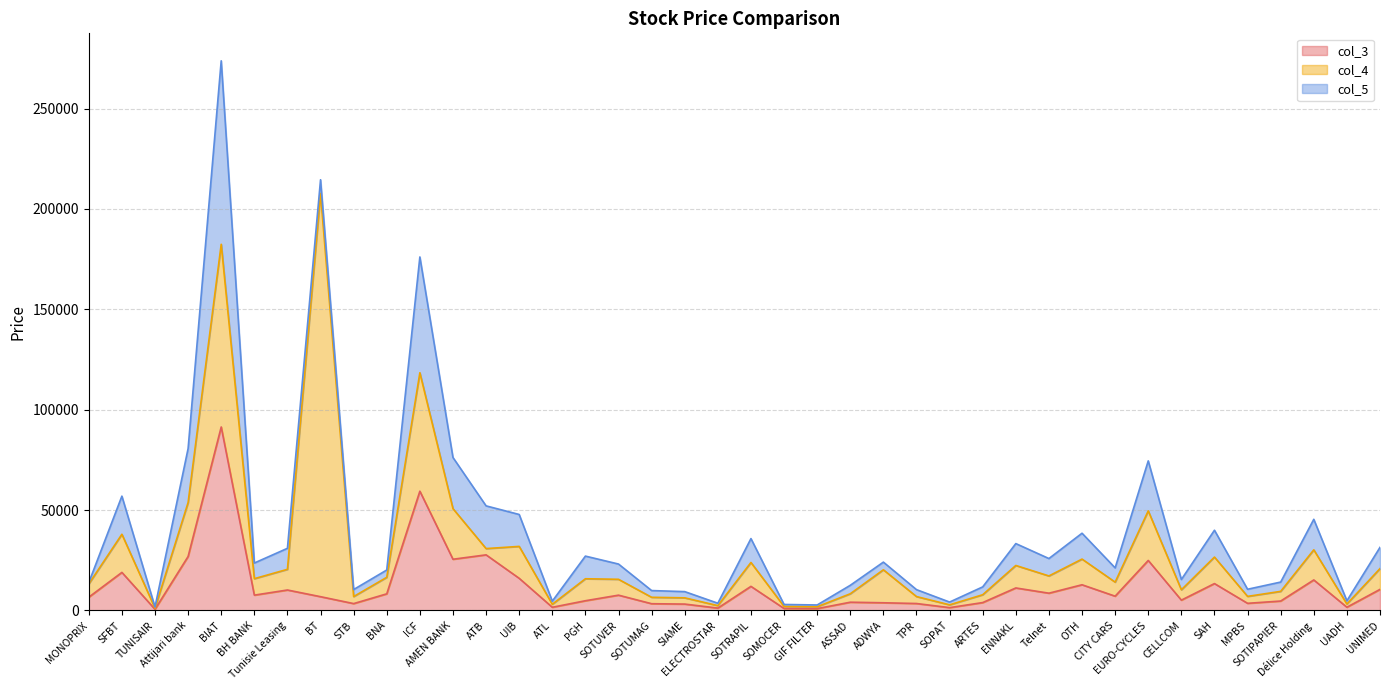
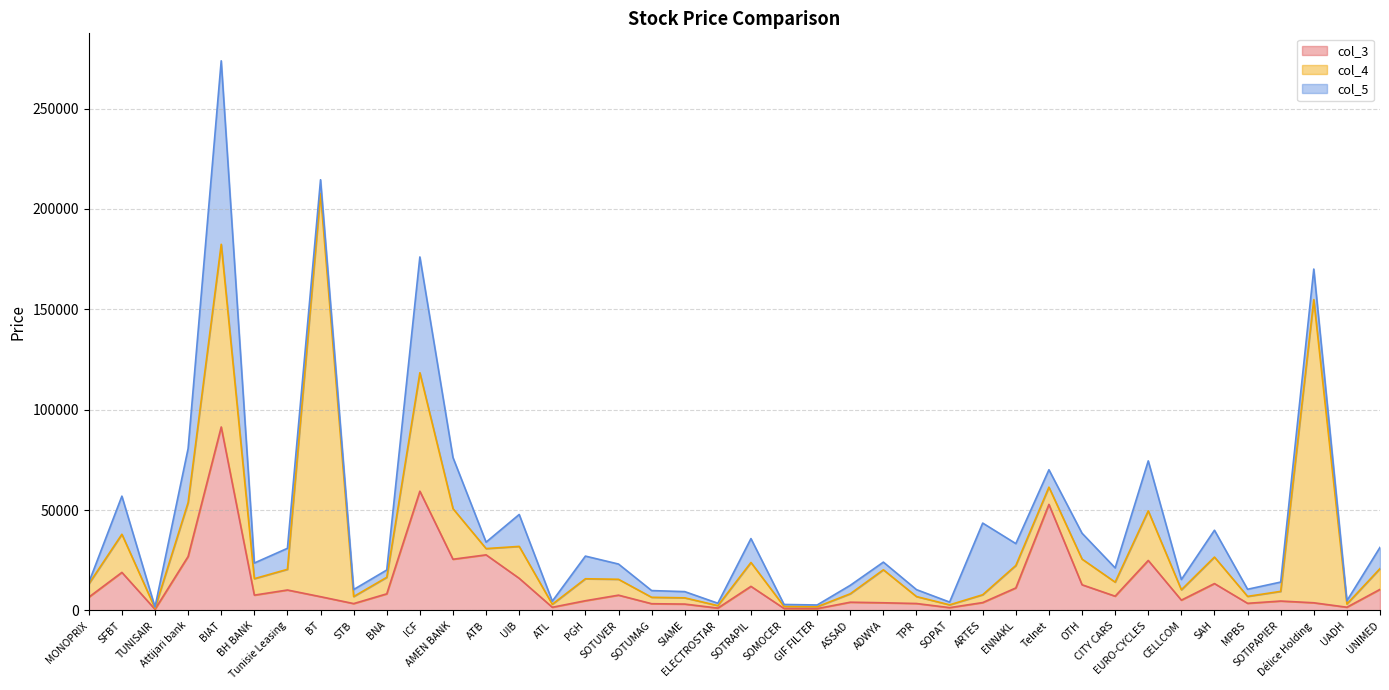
  {
    "col_3": {
      "MONOPRIX": 7000,
      "SFBT": 19000,
      "Attijari bank": 27000,
      "BIAT": 91000,
      "BH BANK": 8000,
      "Tunisie Leasing": 10000,
      "BT": 7000,
      "STB": 3000,
      "BNA": 8000,
      "ICF": 59000,
      "AMEN BANK": 26000,
      "ATB": 28000,
      "UIB": 16000,
      "ATL": 2000,
      "PGH": 5000,
      "SOTUVER": 8000,
      "SOTUMAG": 3000,
      "SIAME": 3000,
      "SOTRAPIL": 12000,
      "ASSAD": 4000,
      "ADWYA": 4000,
      "TPR": 3000,
      "SOPAT": 1000,
      "ARTES": 4000,
      "ENNAKL": 11000,
-     "Telnet": 9000,
+     "Telnet": 53000,
      "OTH": 13000,
      "CITY CARS": 7000,
      "EURO-CYCLES": 25000,
      "CELLCOM": 5000,
      "SAH": 13000,
      "MPBS": 4000,
      "SOTIPAPIER": 5000,
-     "Délice Holding": 15000,
+     "Délice Holding": 4000,
      "UADH": 2000,
      "UNIMED": 10000
    },
    "col_4": {
      "SFBT": 19000,
      "Attijari bank": 27000,
      "BIAT": 91000,
      "BH BANK": 8000,
      "Tunisie Leasing": 10000,
      "BT": 201000,
      "STB": 4000,
      "BNA": 8000,
      "ICF": 59000,
      "AMEN BANK": 25000,
      "ATB": 3000,
      "UIB": 16000,
      "ATL": 1000,
      "PGH": 11000,
      "SOTUVER": 8000,
      "SOTUMAG": 3000,
      "SIAME": 3000,
      "SOTRAPIL": 12000,
      "ASSAD": 4000,
      "ADWYA": 16000,
      "TPR": 3000,
      "SOPAT": 1000,
      "ARTES": 4000,
      "ENNAKL": 11000,
      "Telnet": 9000,
      "OTH": 13000,
      "CITY CARS": 7000,
      "EURO-CYCLES": 25000,
      "CELLCOM": 5000,
      "SAH": 13000,
      "MPBS": 3000,
      "SOTIPAPIER": 5000,
-     "Délice Holding": 15000,
+     "Délice Holding": 151000,
      "UADH": 2000,
      "UNIMED": 10000
    },
    "col_5": {
      "SFBT": 19000,
      "Attijari bank": 27000,
      "BIAT": 91000,
      "BH BANK": 8000,
      "Tunisie Leasing": 10000,
      "BT": 7000,
      "STB": 4000,
      "BNA": 4000,
      "ICF": 58000,
      "AMEN BANK": 25000,
-     "ATB": 21000,
+     "ATB": 3000,
      "UIB": 16000,
      "ATL": 2000,
      "PGH": 11000,
      "SOTUVER": 8000,
      "SOTUMAG": 3000,
      "SIAME": 3000,
      "SOTRAPIL": 12000,
      "ASSAD": 4000,
      "ADWYA": 4000,
      "TPR": 3000,
      "SOPAT": 1000,
-     "ARTES": 4000,
+     "ARTES": 36000,
      "ENNAKL": 11000,
      "Telnet": 9000,
      "OTH": 13000,
      "CITY CARS": 7000,
      "EURO-CYCLES": 25000,
      "CELLCOM": 5000,
      "SAH": 13000,
      "MPBS": 4000,
      "SOTIPAPIER": 5000,
      "Délice Holding": 15000,
      "UADH": 2000,
      "UNIMED": 11000
    }
  }
